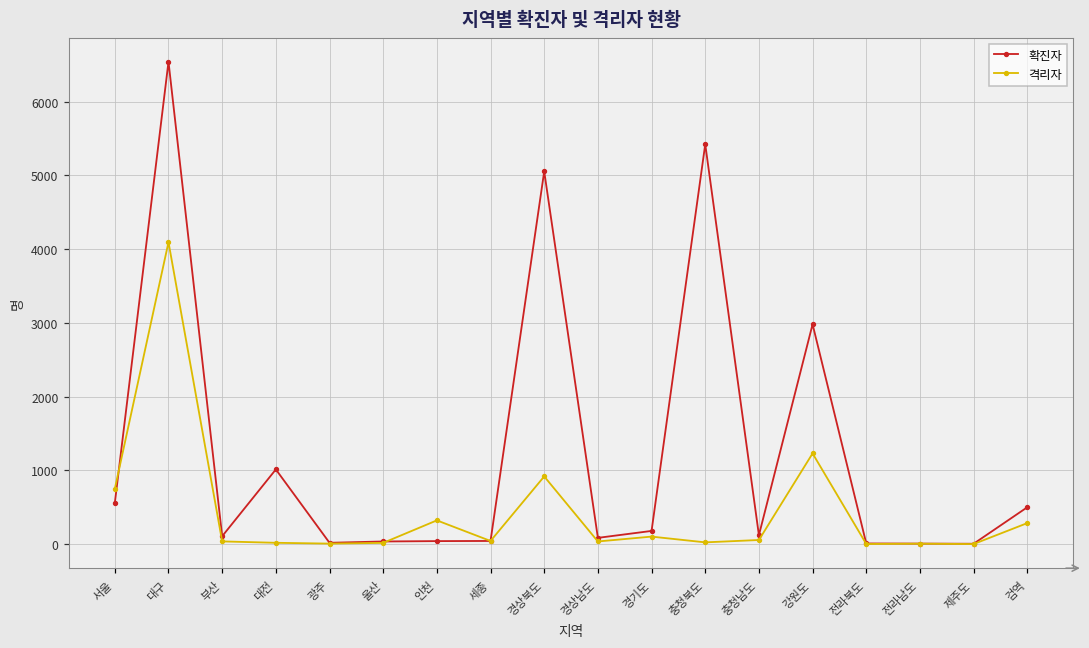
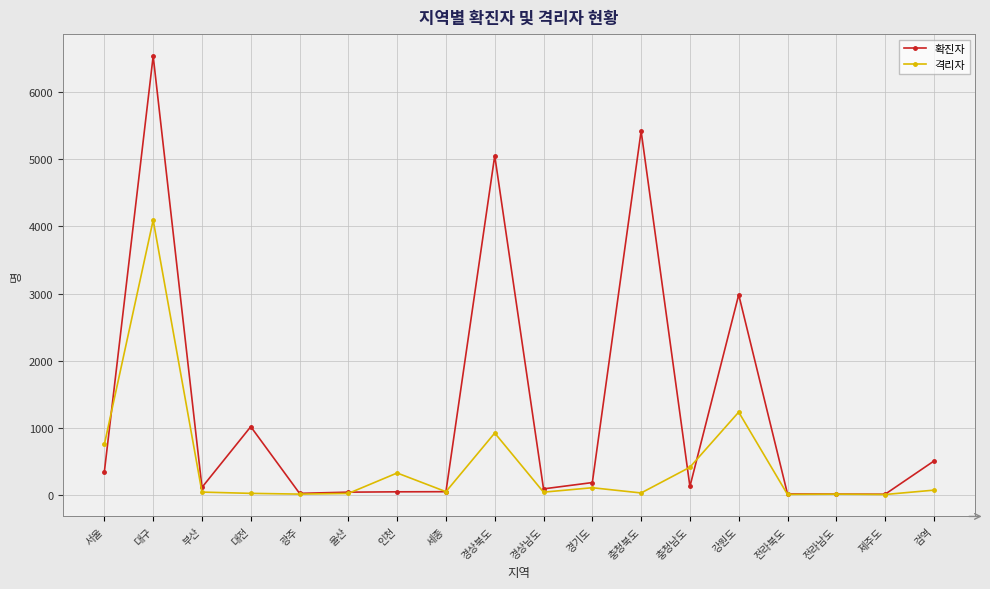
  {
    "확진자": {
-     "서울": 600,
+     "서울": 300,
      "대구": 6500,
      "부산": 100,
      "대전": 1000,
      "인천": 0,
      "경상북도": 5100,
      "경상남도": 100,
      "경기도": 200,
      "충청북도": 5400,
      "충청남도": 100,
      "강원도": 3000,
      "검역": 500
    },
    "격리자": {
      "서울": 800,
      "대구": 4100,
      "부산": 0,
      "대전": 0,
      "인천": 300,
      "경상북도": 900,
      "경상남도": 0,
      "경기도": 100,
      "충청북도": 0,
-     "충청남도": 100,
+     "충청남도": 400,
      "강원도": 1200,
-     "검역": 300
+     "검역": 100
    }
  }
